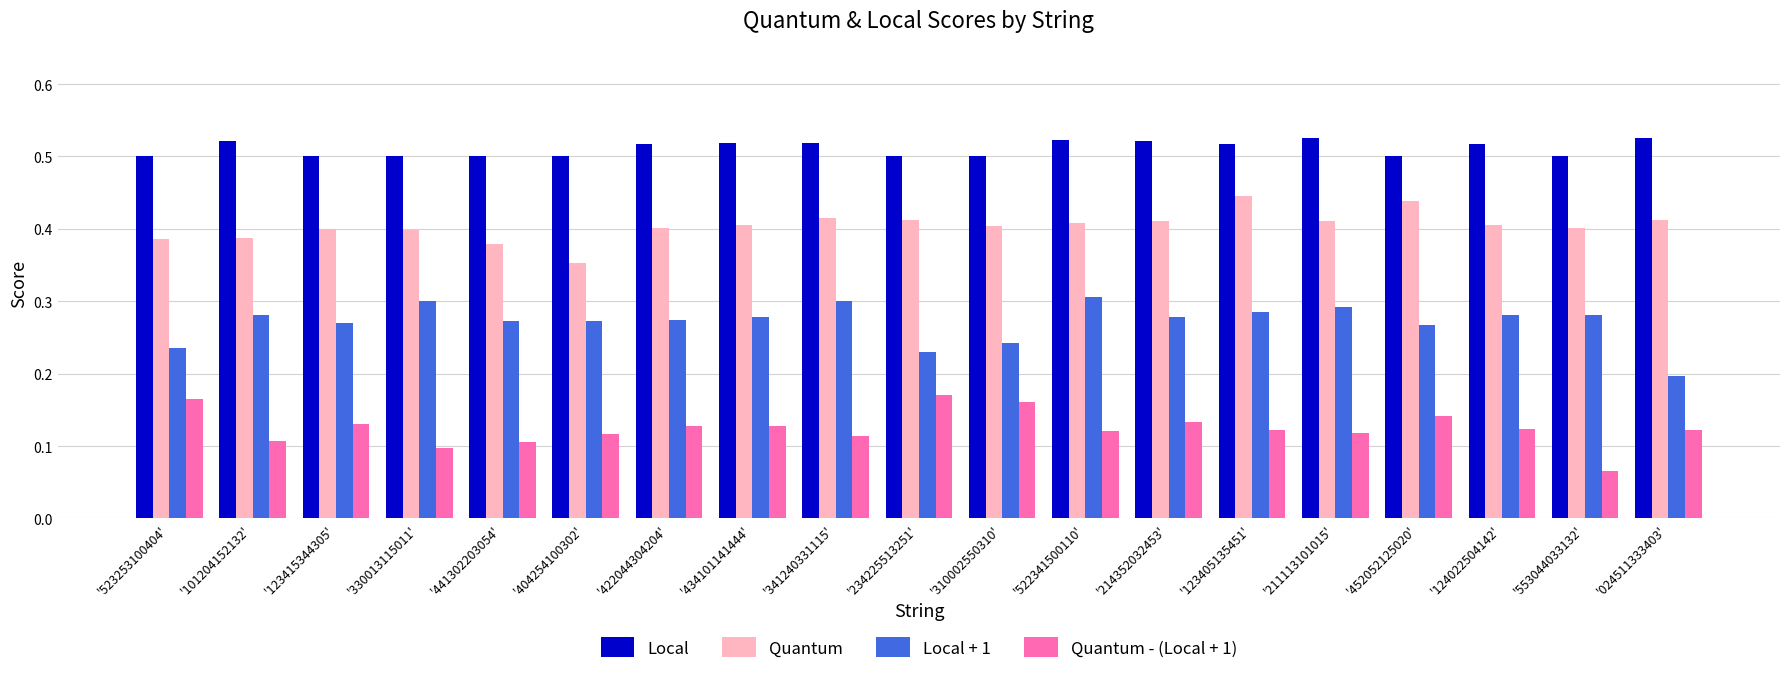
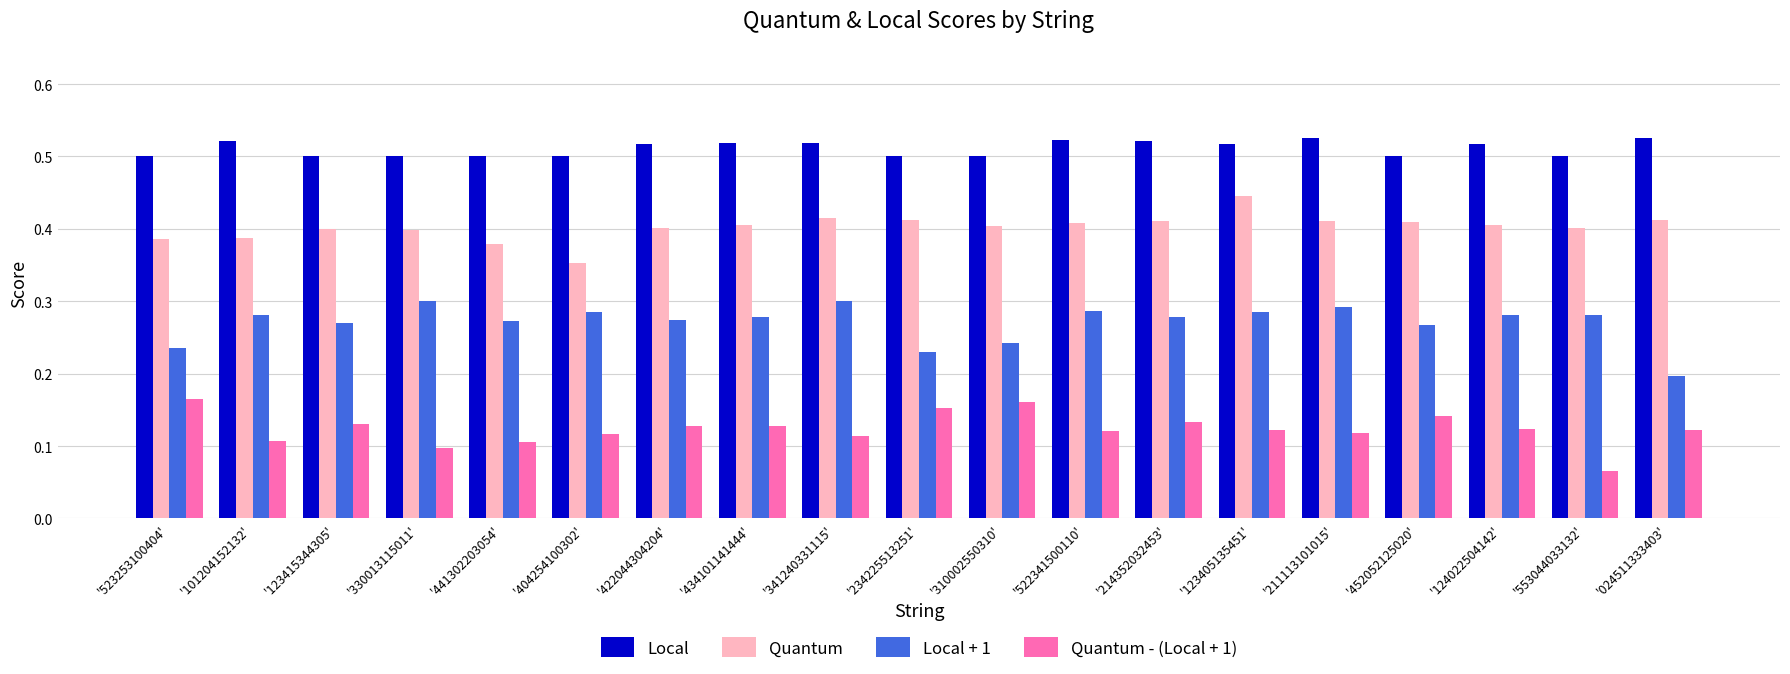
  {
    "Local": {
      "'523253100404'": 0.50,
      "'101204152132'": 0.52,
      "'123415344305'": 0.50,
      "'330013115011'": 0.50,
      "'441302203054'": 0.50,
      "'404254100302'": 0.50,
      "'422044304204'": 0.52,
      "'434101141444'": 0.52,
      "'341240331115'": 0.52,
      "'234225513251'": 0.50,
      "'310002550310'": 0.50,
      "'522341500110'": 0.52,
      "'214352032453'": 0.52,
      "'123405135451'": 0.52,
      "'211113101015'": 0.53,
      "'452052125020'": 0.50,
      "'124022504142'": 0.52,
      "'553044033132'": 0.50,
      "'024511333403'": 0.53
    },
    "Quantum": {
      "'523253100404'": 0.39,
      "'101204152132'": 0.39,
      "'123415344305'": 0.40,
      "'330013115011'": 0.40,
      "'441302203054'": 0.38,
      "'404254100302'": 0.35,
      "'422044304204'": 0.40,
      "'434101141444'": 0.41,
      "'341240331115'": 0.41,
      "'234225513251'": 0.41,
      "'310002550310'": 0.40,
      "'522341500110'": 0.41,
      "'214352032453'": 0.41,
      "'123405135451'": 0.44,
      "'211113101015'": 0.41,
-     "'452052125020'": 0.44,
+     "'452052125020'": 0.41,
      "'124022504142'": 0.40,
      "'553044033132'": 0.40,
      "'024511333403'": 0.41
    },
    "Local + 1": {
      "'523253100404'": 0.24,
      "'101204152132'": 0.28,
      "'123415344305'": 0.27,
      "'330013115011'": 0.30,
      "'441302203054'": 0.27,
-     "'404254100302'": 0.27,
+     "'404254100302'": 0.29,
      "'422044304204'": 0.27,
      "'434101141444'": 0.28,
      "'341240331115'": 0.30,
      "'234225513251'": 0.23,
      "'310002550310'": 0.24,
-     "'522341500110'": 0.31,
+     "'522341500110'": 0.29,
      "'214352032453'": 0.28,
      "'123405135451'": 0.29,
      "'211113101015'": 0.29,
      "'452052125020'": 0.27,
      "'124022504142'": 0.28,
      "'553044033132'": 0.28,
      "'024511333403'": 0.20
    },
    "Quantum - (Local + 1)": {
      "'523253100404'": 0.16,
      "'101204152132'": 0.11,
      "'123415344305'": 0.13,
      "'330013115011'": 0.10,
      "'441302203054'": 0.11,
      "'404254100302'": 0.12,
      "'422044304204'": 0.13,
      "'434101141444'": 0.13,
      "'341240331115'": 0.11,
-     "'234225513251'": 0.17,
+     "'234225513251'": 0.15,
      "'310002550310'": 0.16,
      "'522341500110'": 0.12,
      "'214352032453'": 0.13,
      "'123405135451'": 0.12,
      "'211113101015'": 0.12,
      "'452052125020'": 0.14,
      "'124022504142'": 0.12,
      "'553044033132'": 0.07,
      "'024511333403'": 0.12
    }
  }
